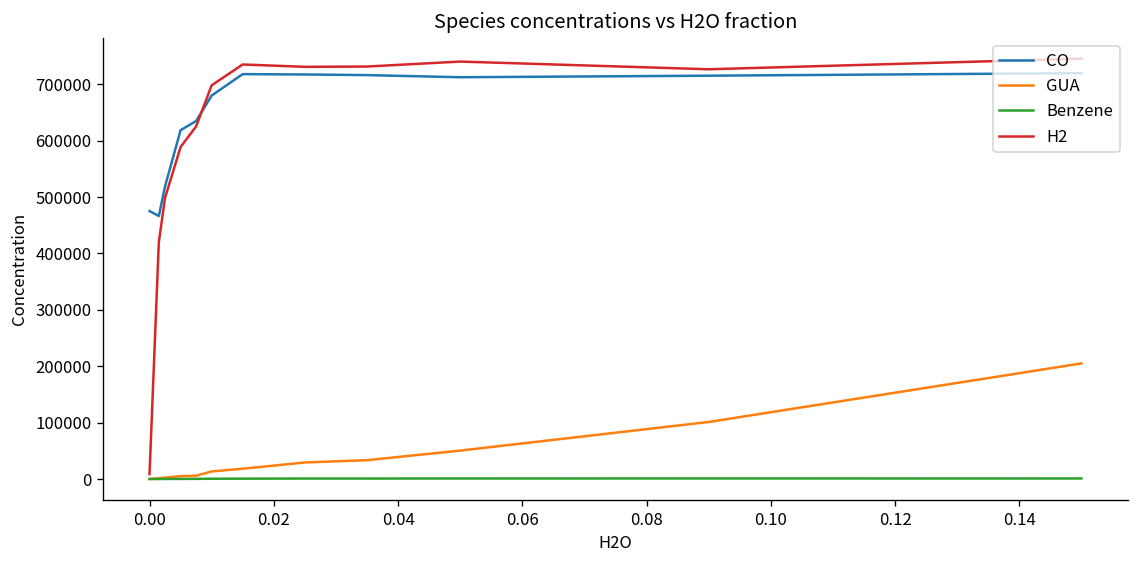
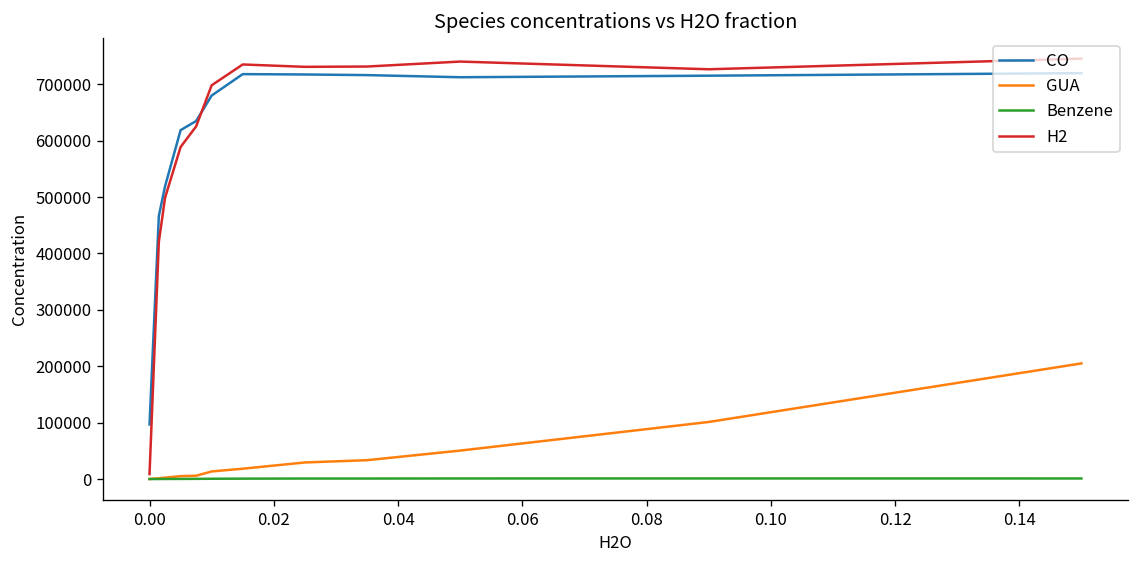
  {
    "CO": {
-     "0.00": 480000
+     "0.00": 100000
    },
    "H2": {
      "0.00": 10000
    }
  }
